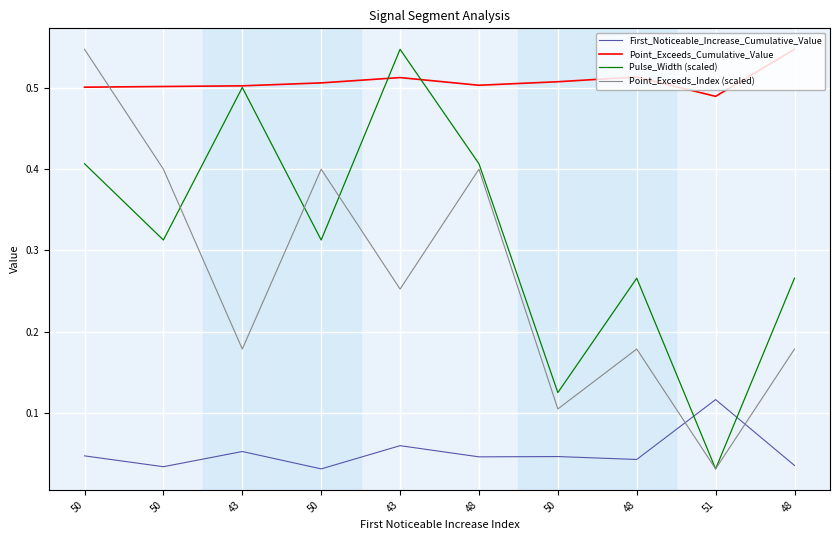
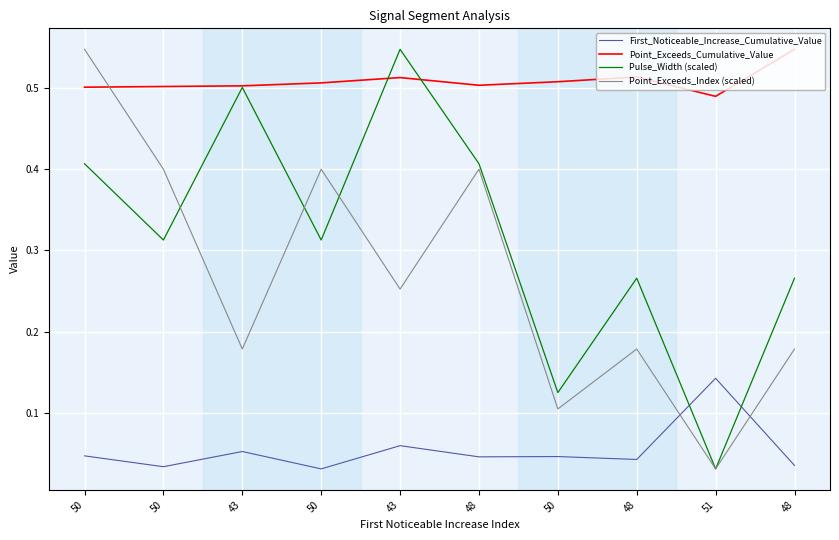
  {
    "First_Noticeable_Increase_Cumulative_Value": {
-     "51": 0.12
+     "51": 0.14
    },
    "Point_Exceeds_Cumulative_Value": {
      "51": 0.49
    }
  }
